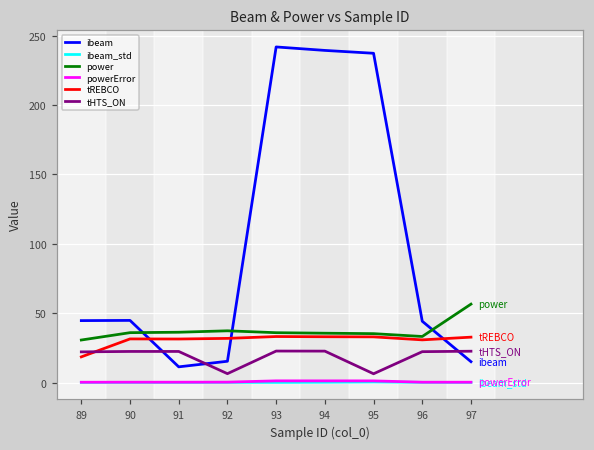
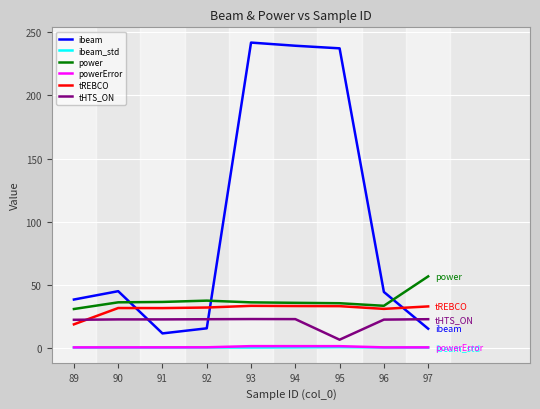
  {
    "ibeam": {
-     "89": 45,
+     "89": 38,
      "90": 45,
      "91": 11,
      "92": 15,
      "93": 242,
      "94": 239,
      "95": 237,
      "96": 44,
      "97": 15
    },
    "power": {
      "89": 31,
      "90": 36,
      "91": 36,
      "92": 37,
      "93": 36,
      "94": 36,
      "95": 35,
      "96": 33,
      "97": 57
    },
    "tREBCO": {
      "89": 18,
      "90": 31,
      "91": 31,
      "92": 32,
      "93": 33,
      "94": 33,
      "95": 33,
      "96": 31,
      "97": 33
    },
    "tHTS_ON": {
      "89": 22,
      "90": 22,
      "91": 22,
-     "92": 6,
+     "92": 23,
      "93": 23,
      "94": 23,
      "95": 6,
      "96": 22,
      "97": 23
    }
  }
